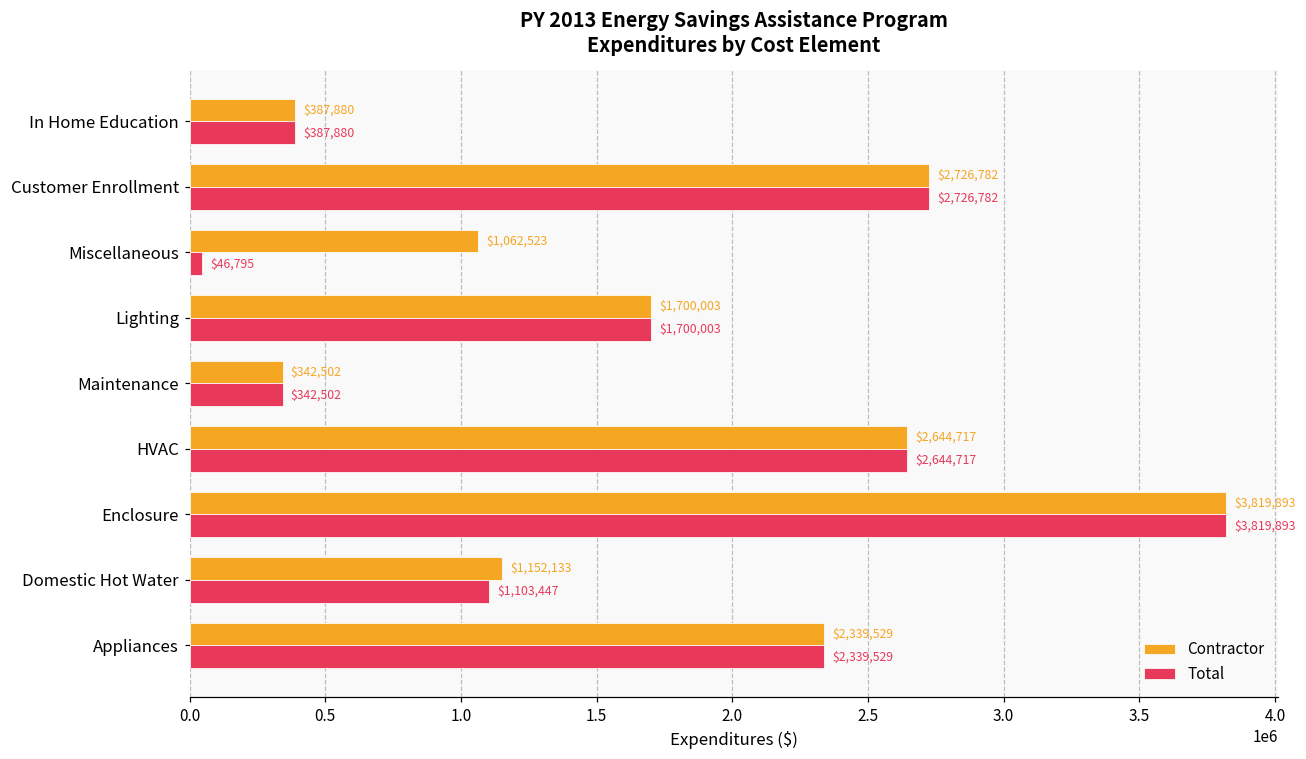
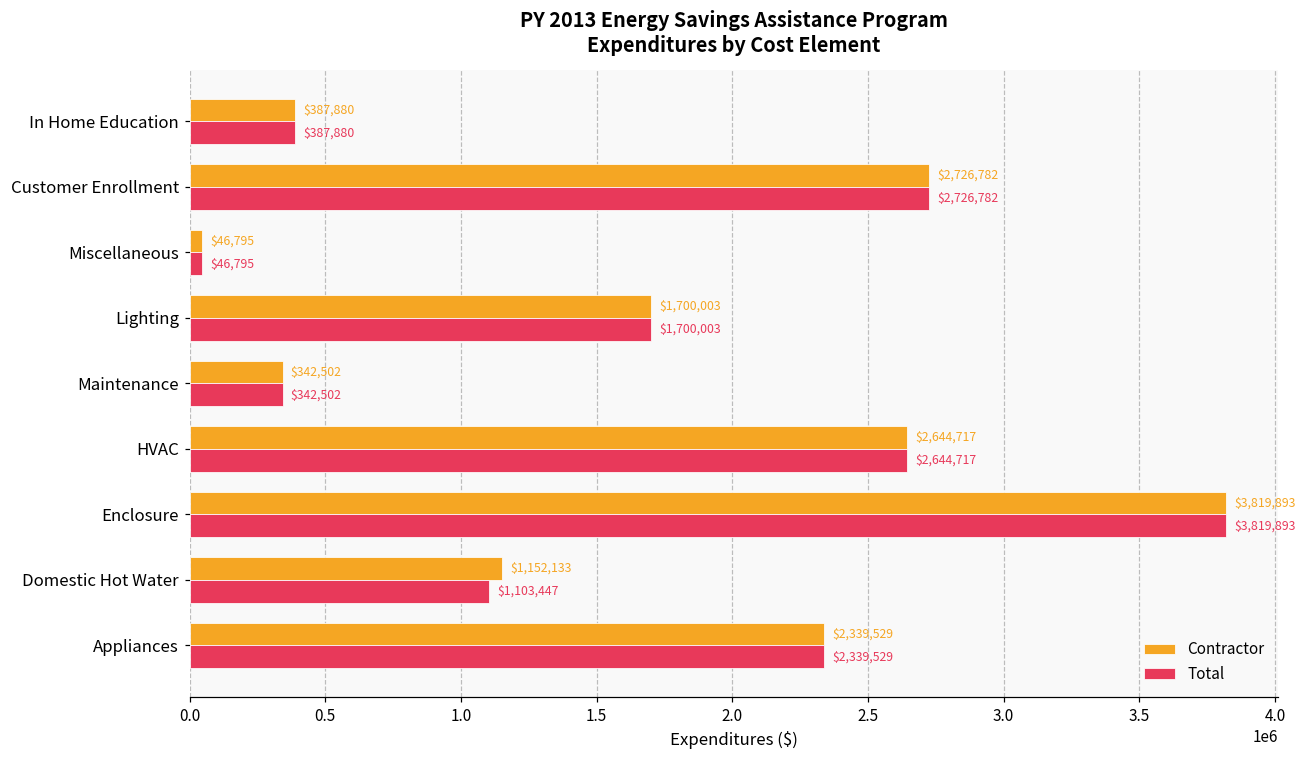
  {
    "Contractor": {
      "In Home Education": "$387,880",
      "Customer Enrollment": "$2,726,782",
-     "Miscellaneous": "$1,062,523",
+     "Miscellaneous": "$46,795",
      "Lighting": "$1,700,003",
      "Maintenance": "$342,502",
      "HVAC": "$2,644,717",
      "Enclosure": "$3,819,893",
      "Domestic Hot Water": "$1,152,133",
      "Appliances": "$2,339,529"
    },
    "Total": {
      "In Home Education": "$387,880",
      "Customer Enrollment": "$2,726,782",
      "Miscellaneous": "$46,795",
      "Lighting": "$1,700,003",
      "Maintenance": "$342,502",
      "HVAC": "$2,644,717",
      "Enclosure": "$3,819,893",
      "Domestic Hot Water": "$1,103,447",
      "Appliances": "$2,339,529"
    }
  }
